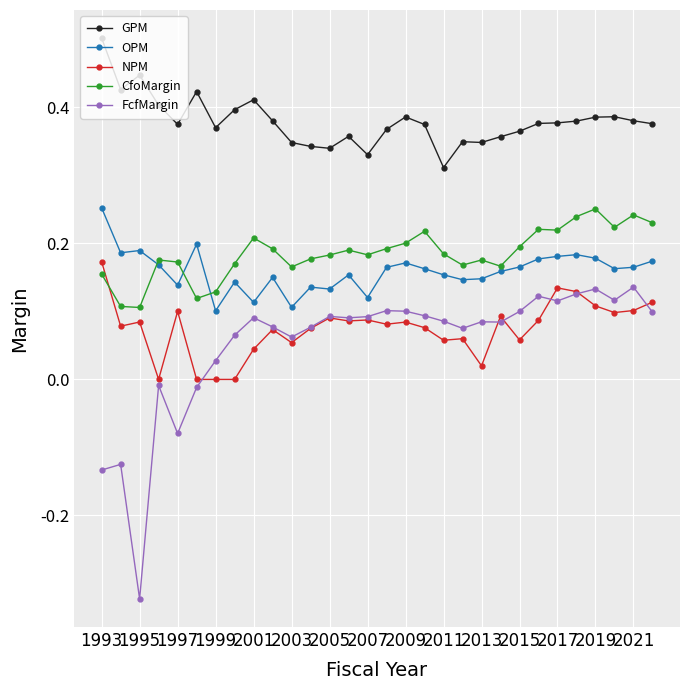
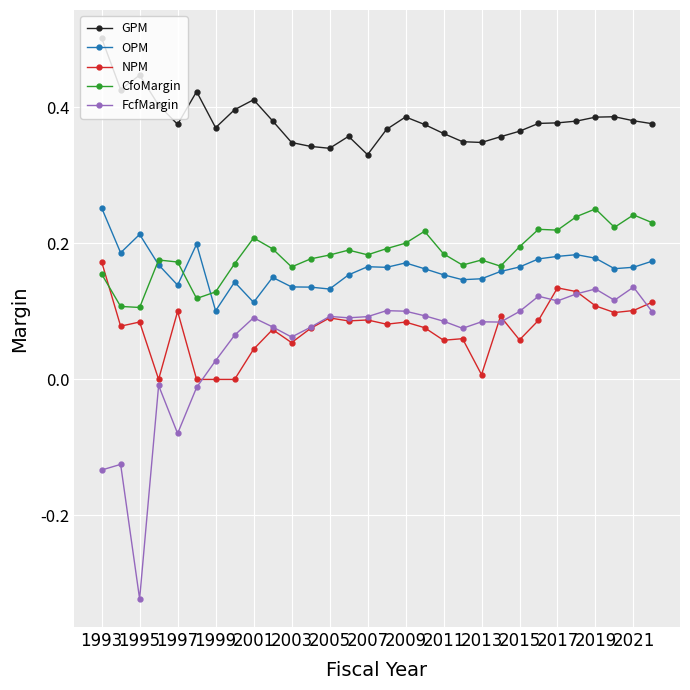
  {
    "GPM": {
      "1997": 0.38,
      "1999": 0.37,
      "2001": 0.41,
      "2003": 0.35,
      "2005": 0.34,
      "2007": 0.33,
      "2009": 0.39,
-     "2011": 0.31,
+     "2011": 0.36,
      "2013": 0.35,
      "2015": 0.36,
      "2017": 0.38,
      "2019": 0.39,
      "2021": 0.38
    },
    "OPM": {
      "1993": 0.25,
-     "1995": 0.19,
+     "1995": 0.21,
      "1997": 0.14,
      "1999": 0.10,
      "2001": 0.11,
-     "2003": 0.11,
+     "2003": 0.14,
      "2005": 0.13,
-     "2007": 0.12,
+     "2007": 0.17,
      "2009": 0.17,
      "2011": 0.15,
      "2013": 0.15,
      "2015": 0.17,
      "2017": 0.18,
      "2019": 0.18,
      "2021": 0.16
    },
    "NPM": {
      "1993": 0.17,
      "1995": 0.08,
      "1997": 0.10,
      "1999": 0.00,
      "2001": 0.04,
      "2003": 0.05,
      "2007": 0.09,
      "2009": 0.08,
      "2011": 0.06,
-     "2013": 0.02,
+     "2013": 0.01,
      "2015": 0.06,
      "2017": 0.13,
      "2019": 0.11,
      "2021": 0.10
    },
    "CfoMargin": {
      "1993": 0.15,
      "1995": 0.11,
      "1997": 0.17,
      "1999": 0.13,
      "2001": 0.21,
      "2003": 0.17,
      "2005": 0.18,
      "2007": 0.18,
      "2009": 0.20,
      "2011": 0.18,
      "2013": 0.18,
      "2015": 0.20,
      "2017": 0.22,
      "2019": 0.25,
      "2021": 0.24
    },
    "FcfMargin": {
      "1993": -0.13,
      "1995": -0.32,
      "1997": -0.08,
      "1999": 0.03,
      "2001": 0.09,
      "2003": 0.06,
      "2007": 0.09,
      "2009": 0.10,
      "2011": 0.09,
      "2013": 0.08,
      "2015": 0.10,
      "2017": 0.12,
      "2019": 0.13,
      "2021": 0.14
    }
  }
